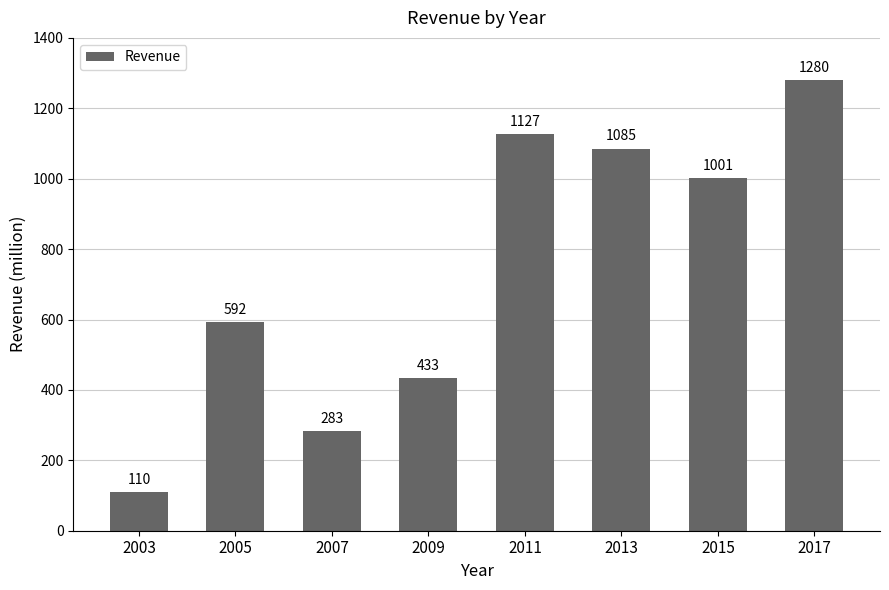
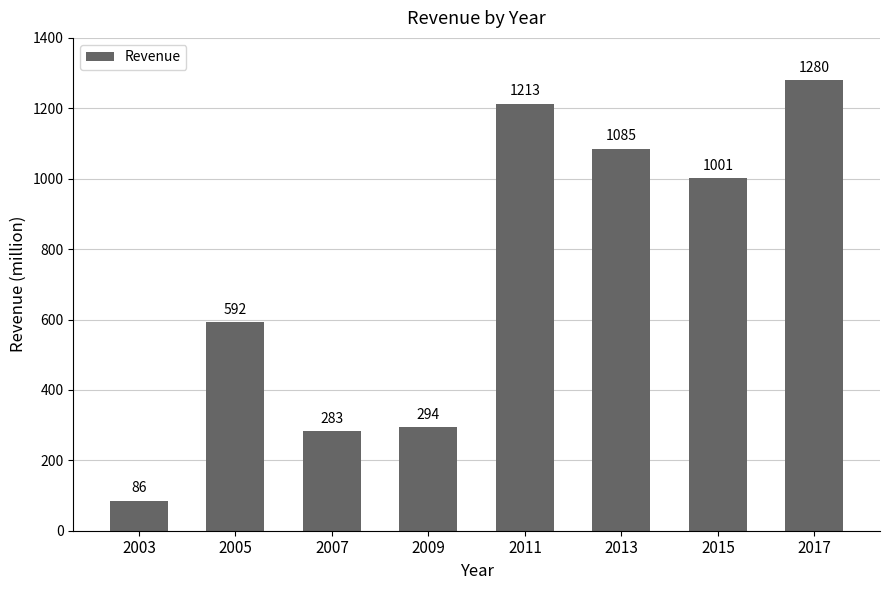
  {
-   "2003": 110,
+   "2003": 86,
    "2005": 592,
    "2007": 283,
-   "2009": 433,
-   "2011": 1127,
+   "2009": 294,
+   "2011": 1213,
    "2013": 1085,
    "2015": 1001,
    "2017": 1280
  }
